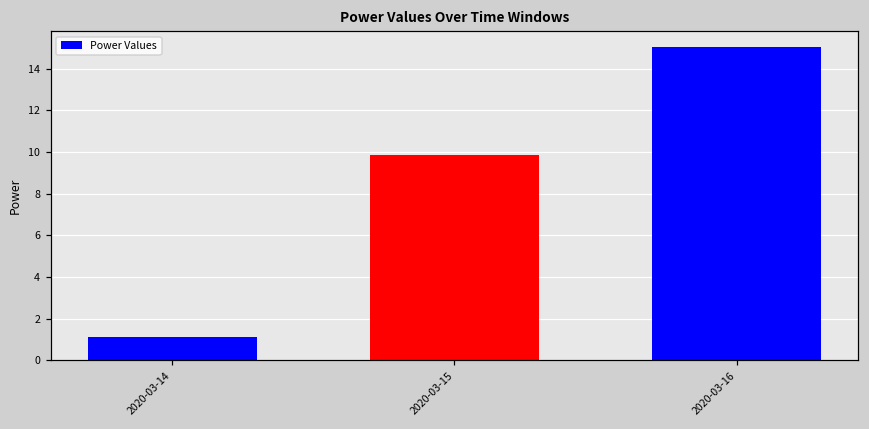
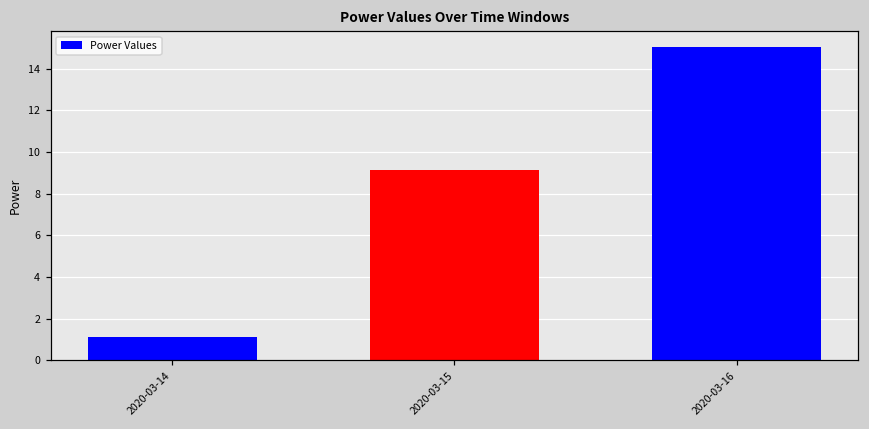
  {
    "2020-03-14": 1.1,
-   "2020-03-15": 9.9,
+   "2020-03-15": 9.1,
    "2020-03-16": 15.1
  }
